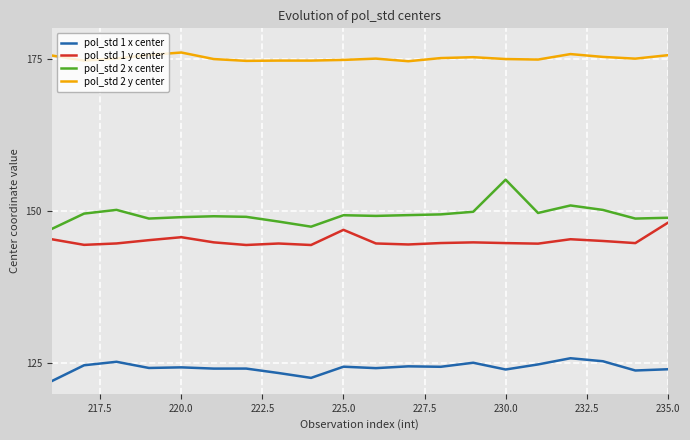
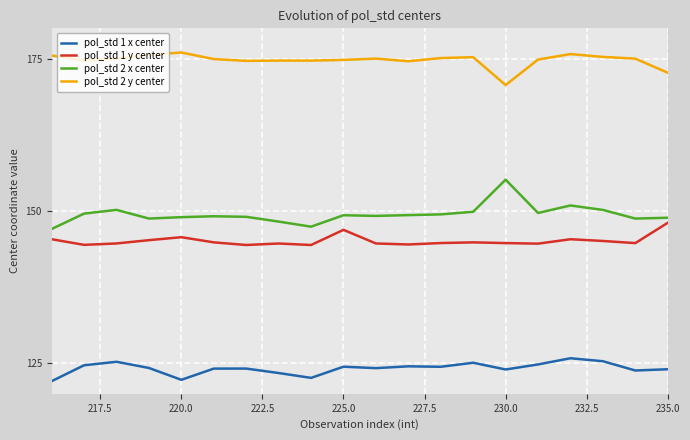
  {
    "pol_std 1 x center": {
-     "220.0": 124,
+     "220.0": 122,
      "225.0": 124,
      "230.0": 124,
      "235.0": 124
    },
    "pol_std 1 y center": {
      "220.0": 146,
      "225.0": 147,
      "230.0": 145,
      "235.0": 148
    },
    "pol_std 2 x center": {
      "220.0": 149,
      "225.0": 149,
      "230.0": 155,
      "235.0": 149
    },
    "pol_std 2 y center": {
      "220.0": 176,
      "225.0": 175,
-     "230.0": 175,
-     "235.0": 176
+     "230.0": 171,
+     "235.0": 173
    }
  }
